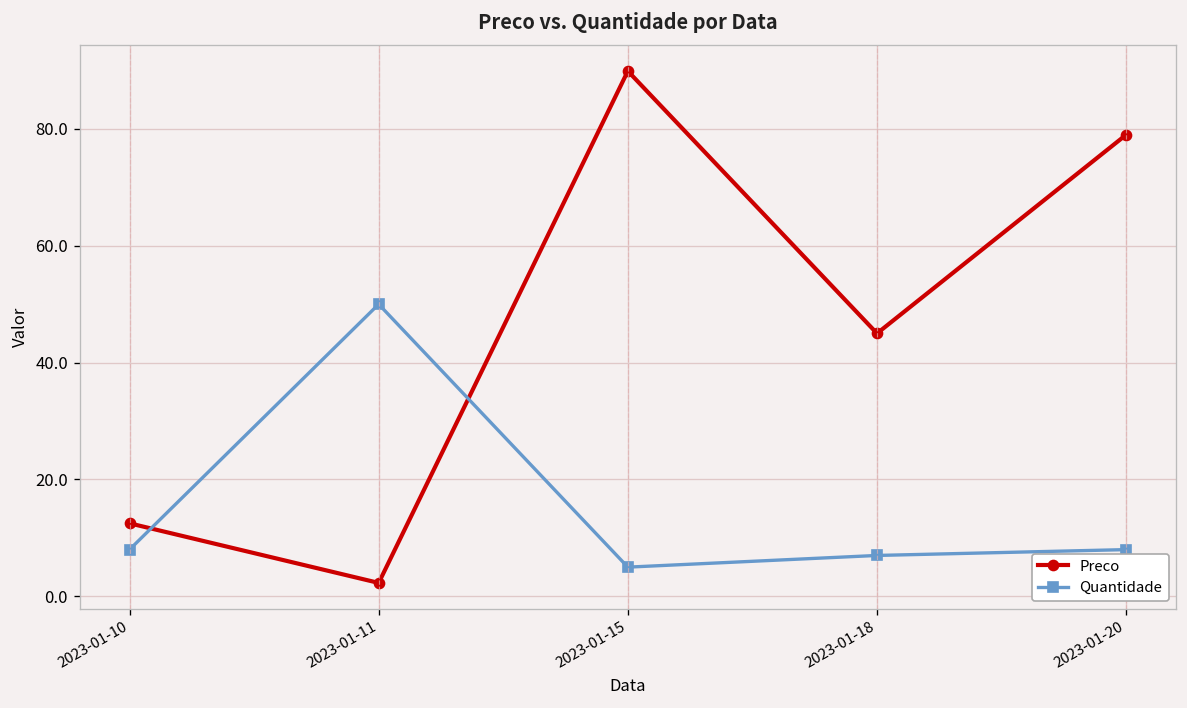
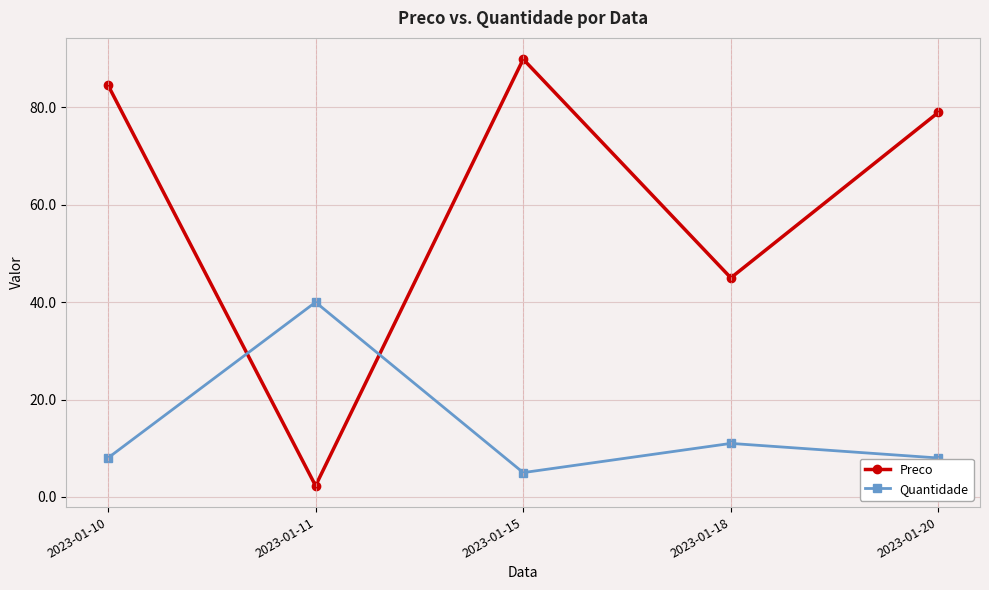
  {
    "Preco": {
-     "2023-01-10": 13,
+     "2023-01-10": 85,
      "2023-01-11": 2,
      "2023-01-15": 90,
      "2023-01-18": 45,
      "2023-01-20": 79
    },
    "Quantidade": {
      "2023-01-10": 8,
-     "2023-01-11": 50,
+     "2023-01-11": 40,
      "2023-01-15": 5,
-     "2023-01-18": 7,
+     "2023-01-18": 11,
      "2023-01-20": 8
    }
  }
